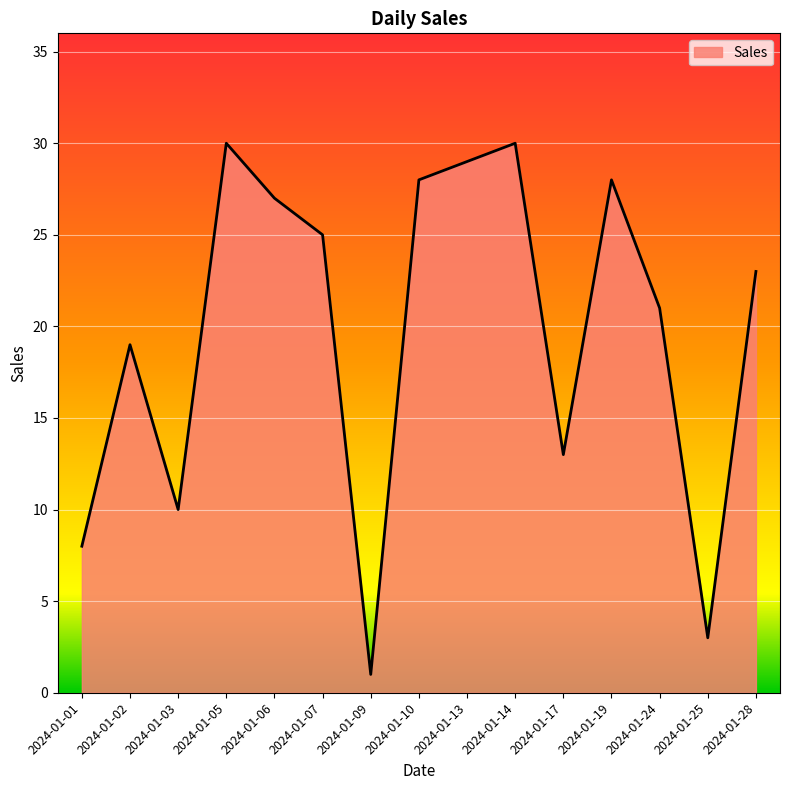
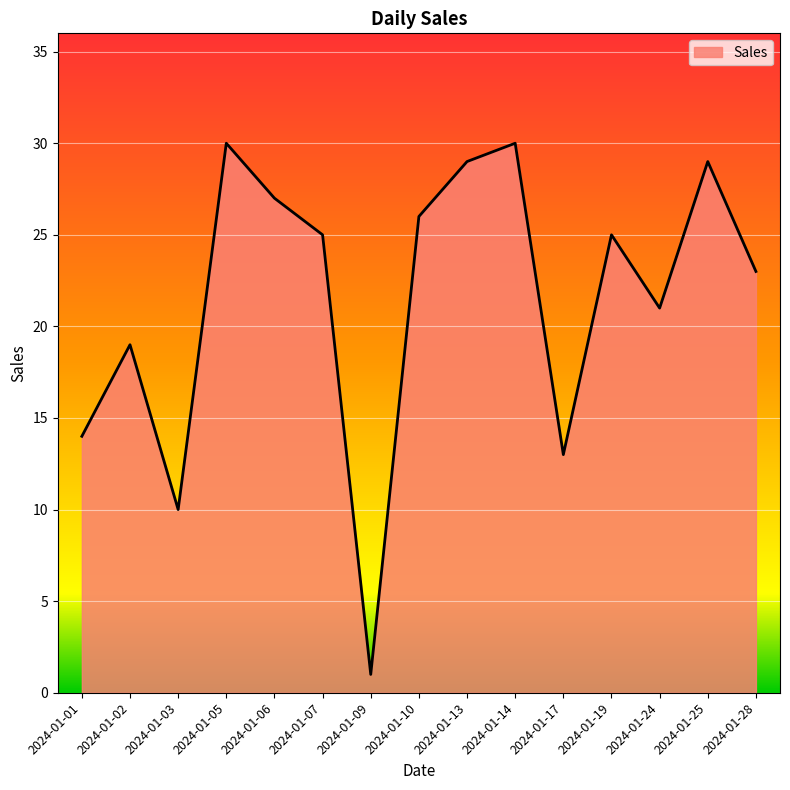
  {
-   "2024-01-01": 8,
+   "2024-01-01": 14,
    "2024-01-02": 19,
    "2024-01-03": 10,
    "2024-01-05": 30,
    "2024-01-06": 27,
    "2024-01-07": 25,
    "2024-01-09": 1,
-   "2024-01-10": 28,
+   "2024-01-10": 26,
    "2024-01-13": 29,
    "2024-01-14": 30,
    "2024-01-17": 13,
-   "2024-01-19": 28,
+   "2024-01-19": 25,
    "2024-01-24": 21,
-   "2024-01-25": 3,
+   "2024-01-25": 29,
    "2024-01-28": 23
  }
